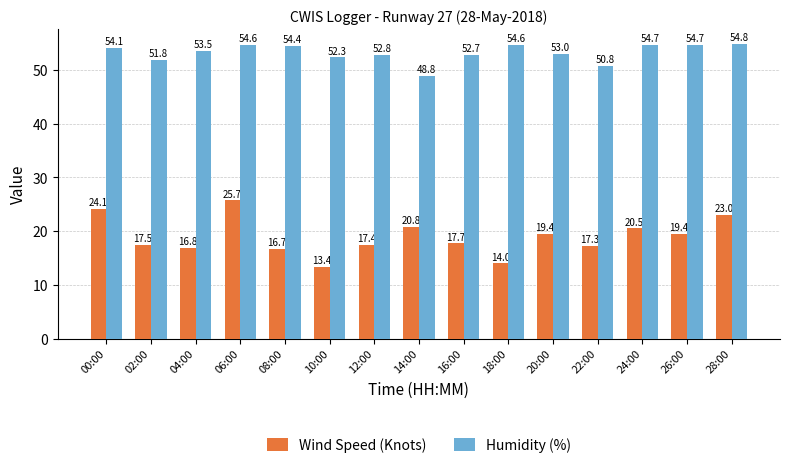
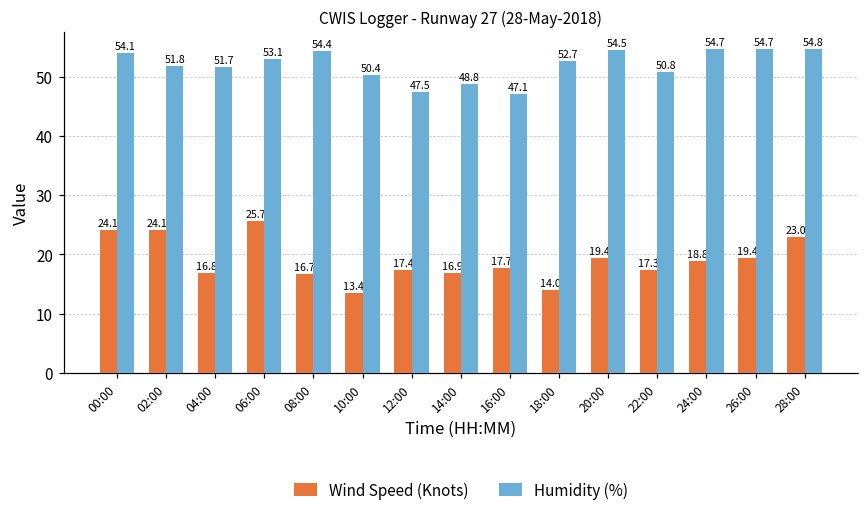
  {
    "Wind Speed (Knots)": {
      "00:00": 24.1,
-     "02:00": 17.5,
+     "02:00": 24.1,
      "04:00": 16.8,
      "06:00": 25.7,
      "08:00": 16.7,
      "10:00": 13.4,
      "12:00": 17.4,
-     "14:00": 20.8,
+     "14:00": 16.9,
      "16:00": 17.7,
      "18:00": 14.0,
      "20:00": 19.4,
      "22:00": 17.3,
-     "24:00": 20.5,
+     "24:00": 18.8,
      "26:00": 19.4,
      "28:00": 23.0
    },
    "Humidity (%)": {
      "00:00": 54.1,
      "02:00": 51.8,
-     "04:00": 53.5,
-     "06:00": 54.6,
+     "04:00": 51.7,
+     "06:00": 53.1,
      "08:00": 54.4,
-     "10:00": 52.3,
-     "12:00": 52.8,
+     "10:00": 50.4,
+     "12:00": 47.5,
      "14:00": 48.8,
-     "16:00": 52.7,
-     "18:00": 54.6,
-     "20:00": 53.0,
+     "16:00": 47.1,
+     "18:00": 52.7,
+     "20:00": 54.5,
      "22:00": 50.8,
      "24:00": 54.7,
      "26:00": 54.7,
      "28:00": 54.8
    }
  }
